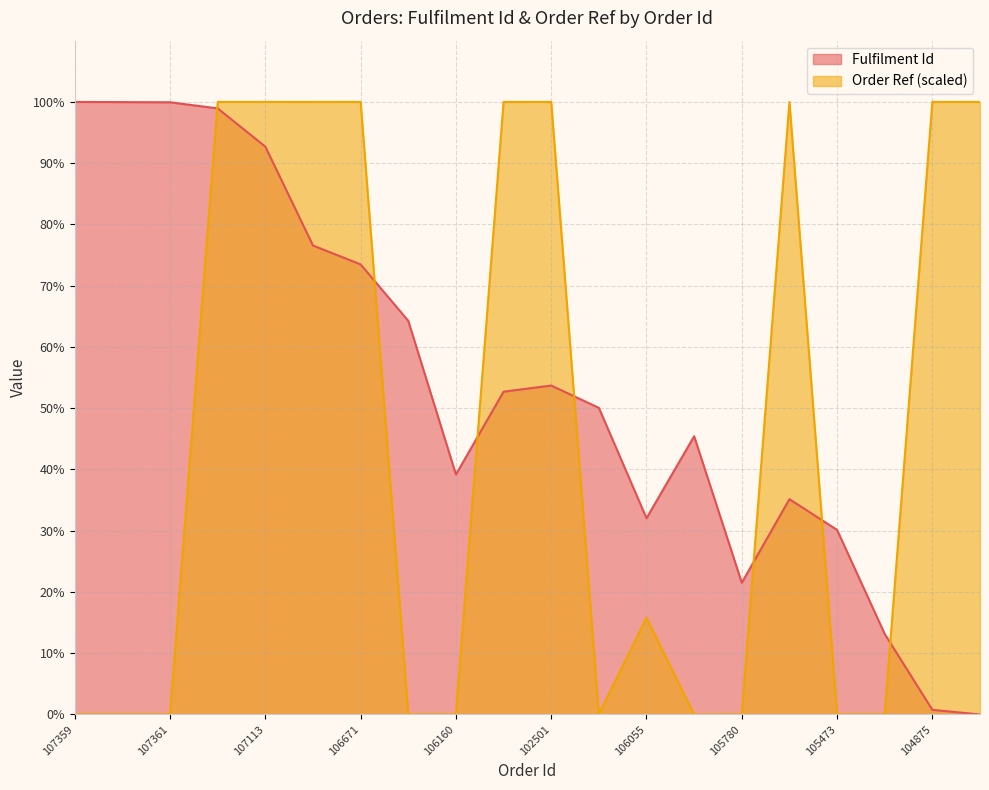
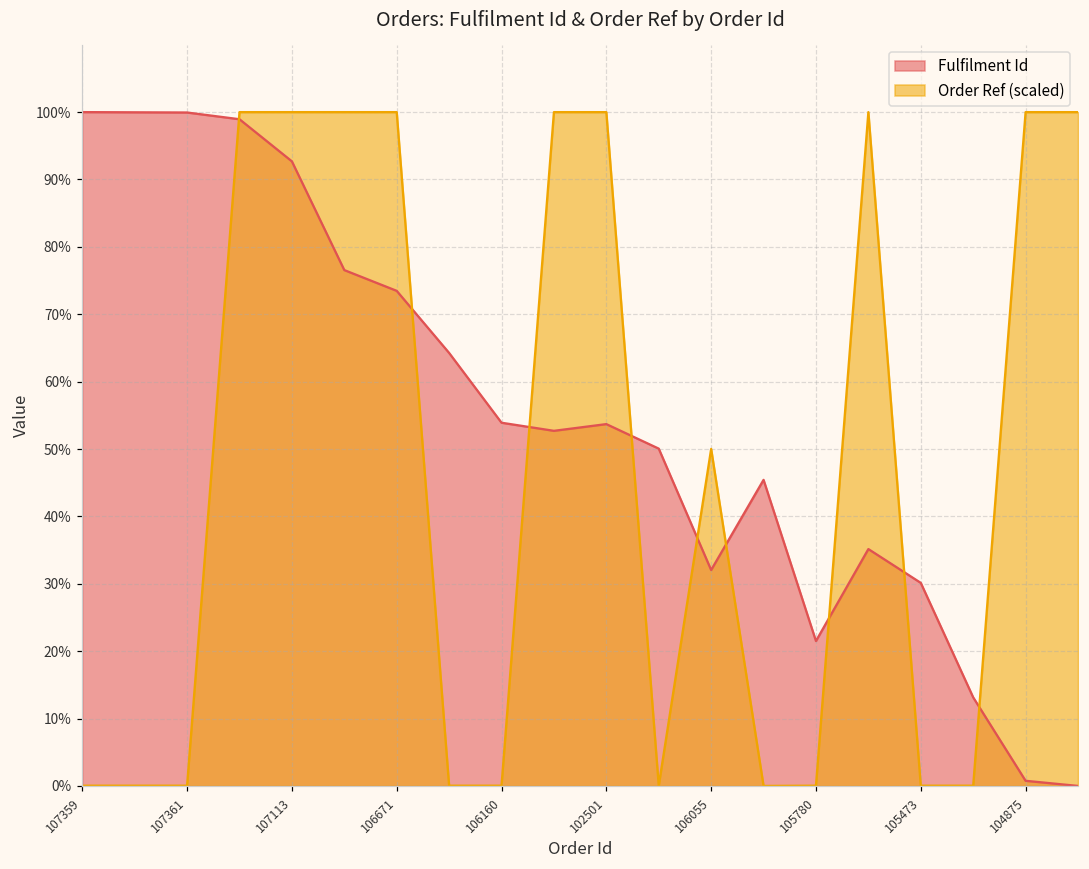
  {
    "Fulfilment Id": {
      "107359": "100%",
      "107361": "100%",
      "107113": "93%",
      "106671": "73%",
-     "106160": "39%",
+     "106160": "54%",
      "102501": "54%",
      "106055": "32%",
      "105780": "22%",
      "105473": "30%",
      "104875": "1%"
    },
    "Order Ref (scaled)": {
      "107359": "0%",
      "107361": "0%",
      "107113": "100%",
      "106671": "100%",
      "106160": "0%",
      "102501": "100%",
-     "106055": "16%",
+     "106055": "50%",
      "105780": "0%",
      "105473": "0%",
      "104875": "100%"
    }
  }
